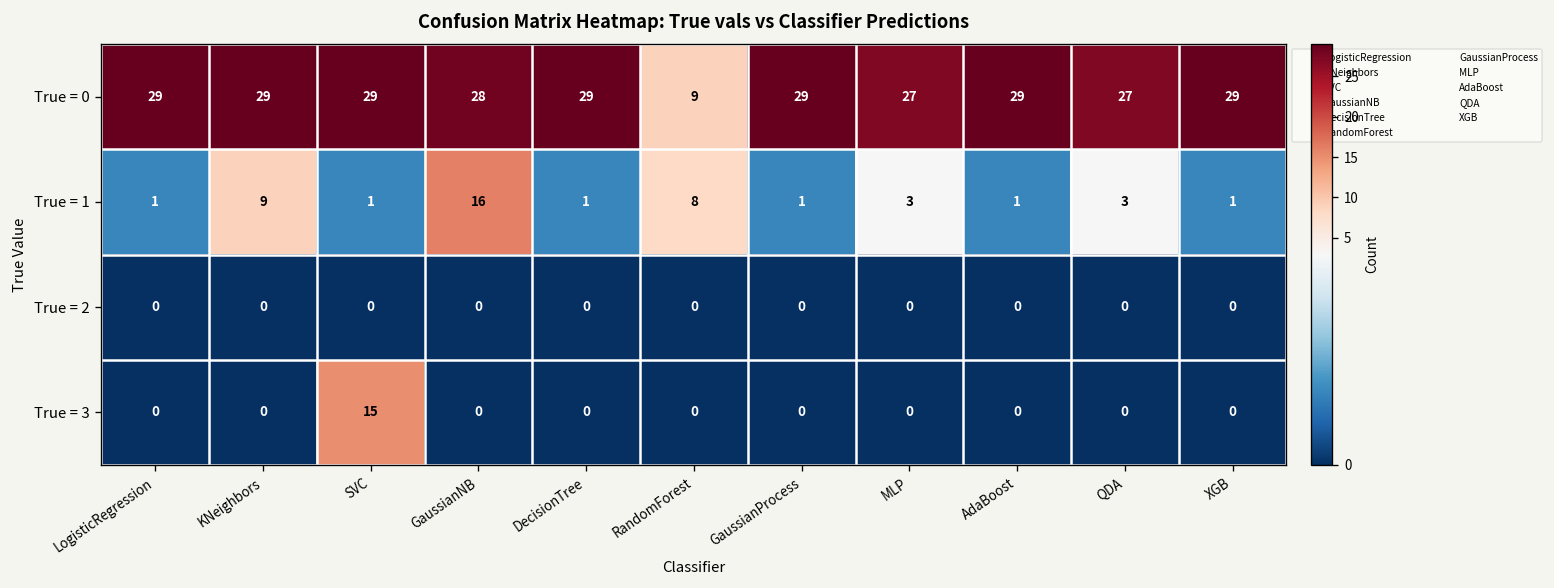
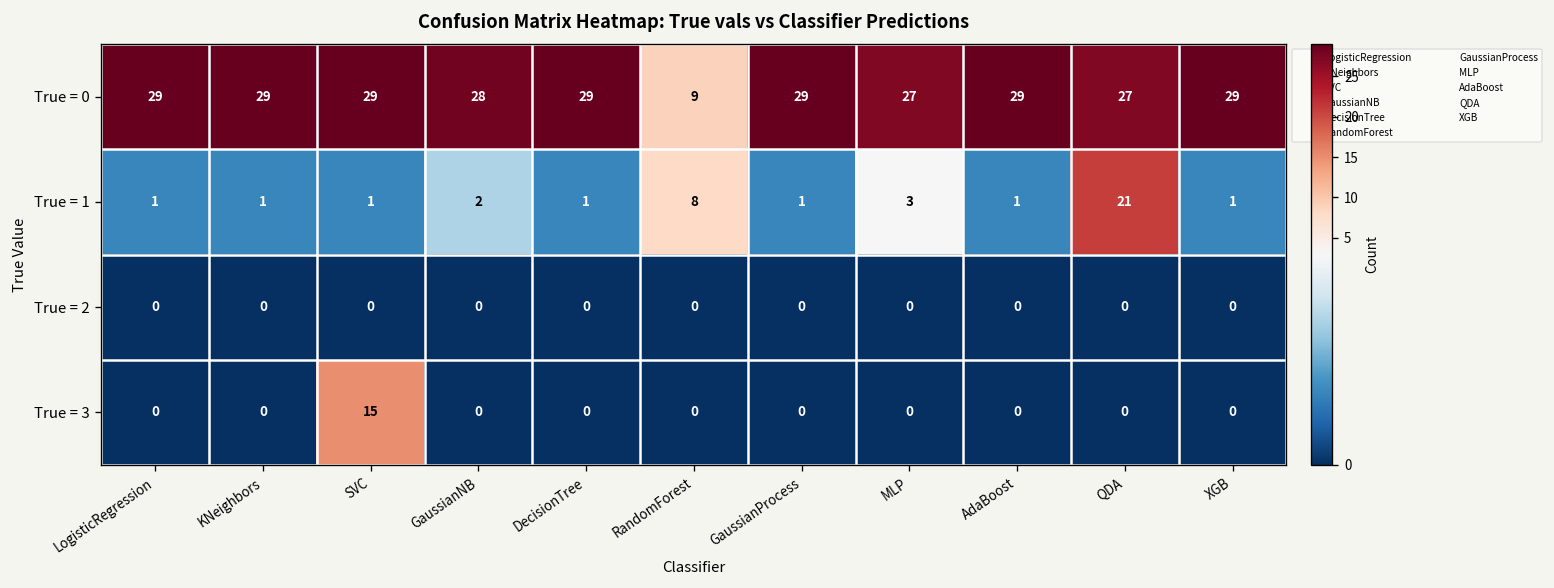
  {
    "True = 0": {
      "LogisticRegression": 29,
      "KNeighbors": 29,
      "SVC": 29,
      "GaussianNB": 28,
      "DecisionTree": 29,
      "RandomForest": 9,
      "GaussianProcess": 29,
      "MLP": 27,
      "AdaBoost": 29,
      "QDA": 27,
      "XGB": 29
    },
    "True = 1": {
      "LogisticRegression": 1,
-     "KNeighbors": 9,
+     "KNeighbors": 1,
      "SVC": 1,
-     "GaussianNB": 16,
+     "GaussianNB": 2,
      "DecisionTree": 1,
      "RandomForest": 8,
      "GaussianProcess": 1,
      "MLP": 3,
      "AdaBoost": 1,
-     "QDA": 3,
+     "QDA": 21,
      "XGB": 1
    },
    "True = 2": {
      "LogisticRegression": 0,
      "KNeighbors": 0,
      "SVC": 0,
      "GaussianNB": 0,
      "DecisionTree": 0,
      "RandomForest": 0,
      "GaussianProcess": 0,
      "MLP": 0,
      "AdaBoost": 0,
      "QDA": 0,
      "XGB": 0
    },
    "True = 3": {
      "LogisticRegression": 0,
      "KNeighbors": 0,
      "SVC": 15,
      "GaussianNB": 0,
      "DecisionTree": 0,
      "RandomForest": 0,
      "GaussianProcess": 0,
      "MLP": 0,
      "AdaBoost": 0,
      "QDA": 0,
      "XGB": 0
    }
  }
